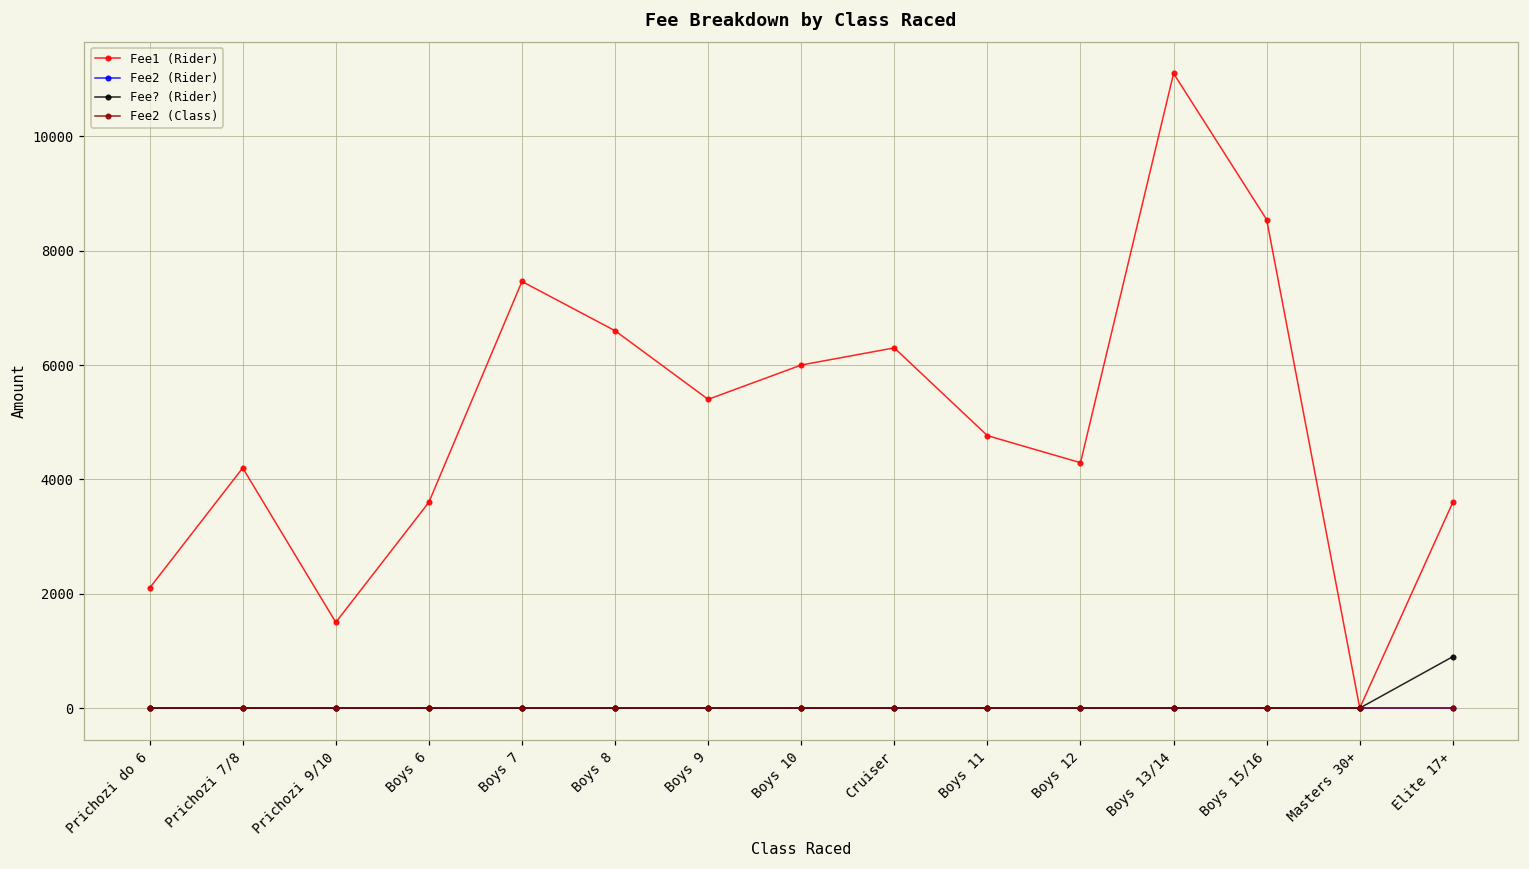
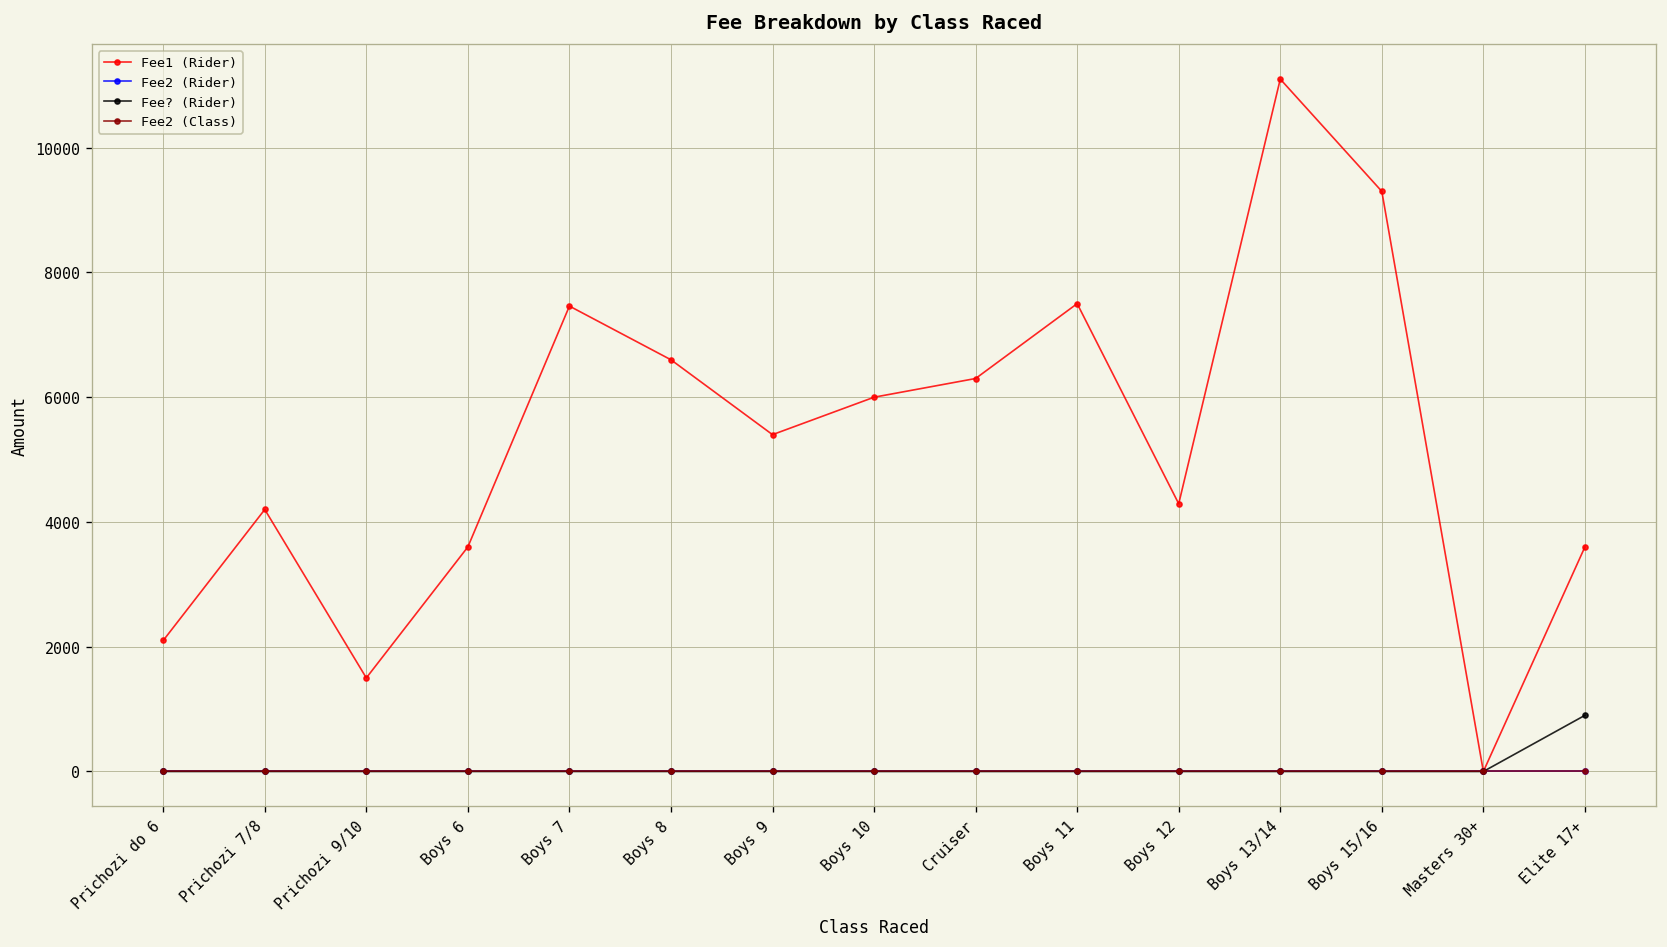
  {
    "Fee1 (Rider)": {
      "Prichozi do 6": 2100,
      "Prichozi 7/8": 4200,
      "Prichozi 9/10": 1500,
      "Boys 6": 3600,
      "Boys 7": 7500,
      "Boys 8": 6600,
      "Boys 9": 5400,
      "Boys 10": 6000,
      "Cruiser": 6300,
-     "Boys 11": 4800,
+     "Boys 11": 7500,
      "Boys 12": 4300,
      "Boys 13/14": 11100,
-     "Boys 15/16": 8500,
+     "Boys 15/16": 9300,
      "Elite 17+": 3600
    },
    "Fee2 (Class)": {
      "Elite 17+": 0
    },
    "Fee? (Rider)": {
      "Elite 17+": 900
    }
  }
